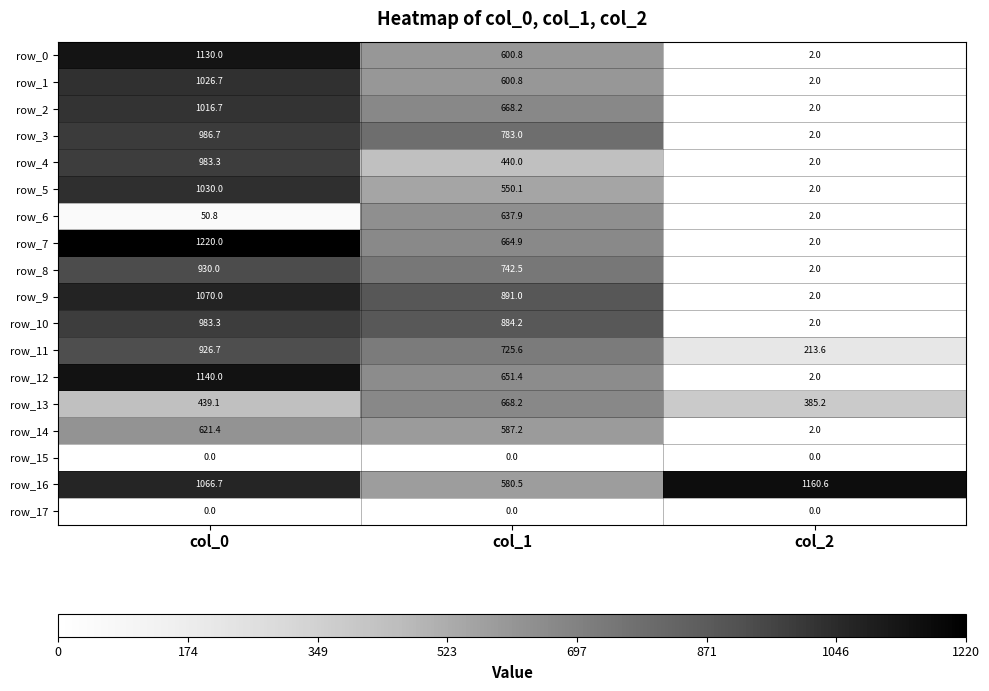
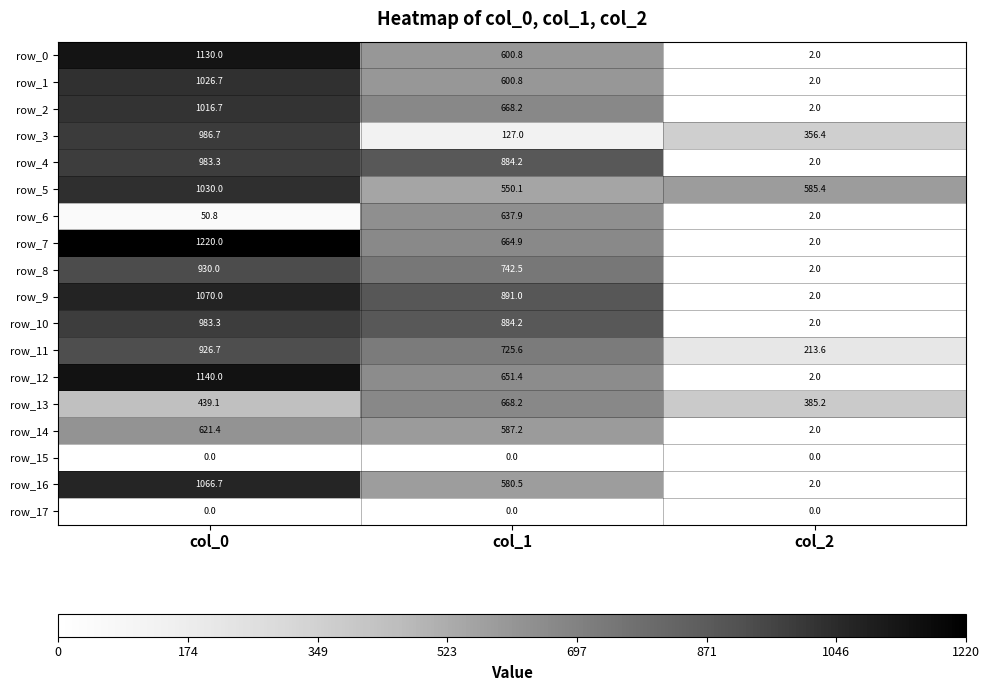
  {
    "row_0": {
      "col_0": 1130.0,
      "col_1": 600.8,
      "col_2": 2.0
    },
    "row_1": {
      "col_0": 1026.7,
      "col_1": 600.8,
      "col_2": 2.0
    },
    "row_2": {
      "col_0": 1016.7,
      "col_1": 668.2,
      "col_2": 2.0
    },
    "row_3": {
      "col_0": 986.7,
-     "col_1": 783.0,
-     "col_2": 2.0
+     "col_1": 127.0,
+     "col_2": 356.4
    },
    "row_4": {
      "col_0": 983.3,
-     "col_1": 440.0,
+     "col_1": 884.2,
      "col_2": 2.0
    },
    "row_5": {
      "col_0": 1030.0,
      "col_1": 550.1,
-     "col_2": 2.0
+     "col_2": 585.4
    },
    "row_6": {
      "col_0": 50.8,
      "col_1": 637.9,
      "col_2": 2.0
    },
    "row_7": {
      "col_0": 1220.0,
      "col_1": 664.9,
      "col_2": 2.0
    },
    "row_8": {
      "col_0": 930.0,
      "col_1": 742.5,
      "col_2": 2.0
    },
    "row_9": {
      "col_0": 1070.0,
      "col_1": 891.0,
      "col_2": 2.0
    },
    "row_10": {
      "col_0": 983.3,
      "col_1": 884.2,
      "col_2": 2.0
    },
    "row_11": {
      "col_0": 926.7,
      "col_1": 725.6,
      "col_2": 213.6
    },
    "row_12": {
      "col_0": 1140.0,
      "col_1": 651.4,
      "col_2": 2.0
    },
    "row_13": {
      "col_0": 439.1,
      "col_1": 668.2,
      "col_2": 385.2
    },
    "row_14": {
      "col_0": 621.4,
      "col_1": 587.2,
      "col_2": 2.0
    },
    "row_15": {
      "col_0": 0.0,
      "col_1": 0.0,
      "col_2": 0.0
    },
    "row_16": {
      "col_0": 1066.7,
      "col_1": 580.5,
-     "col_2": 1160.6
+     "col_2": 2.0
    },
    "row_17": {
      "col_0": 0.0,
      "col_1": 0.0,
      "col_2": 0.0
    }
  }
